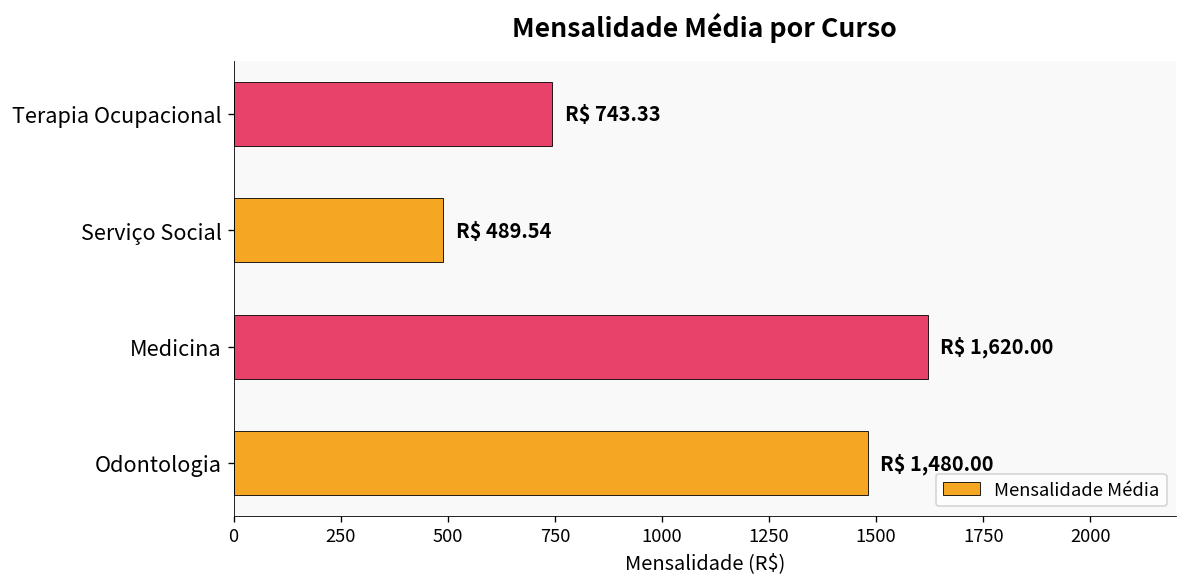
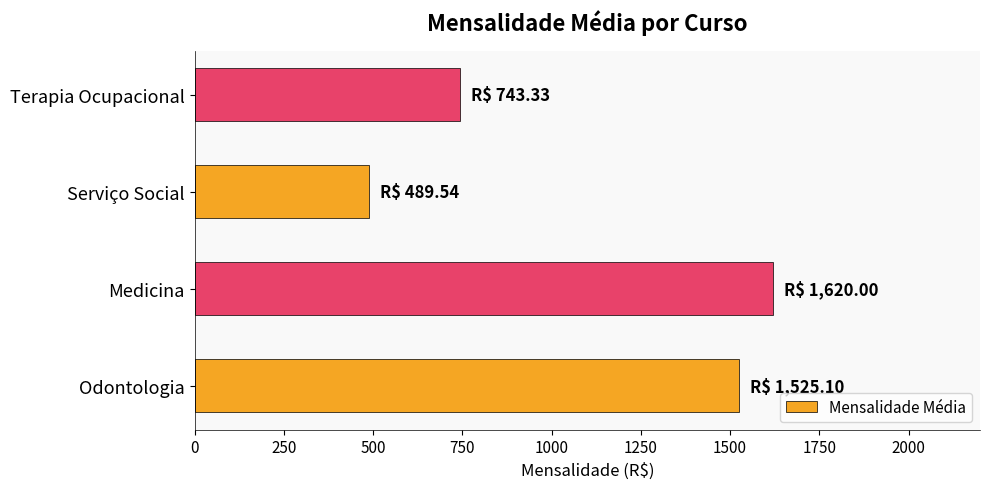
  {
    "Terapia Ocupacional": "743.33",
    "Serviço Social": "489.54",
    "Medicina": "1,620.00",
-   "Odontologia": "1,480.00"
+   "Odontologia": "1,525.10"
  }
